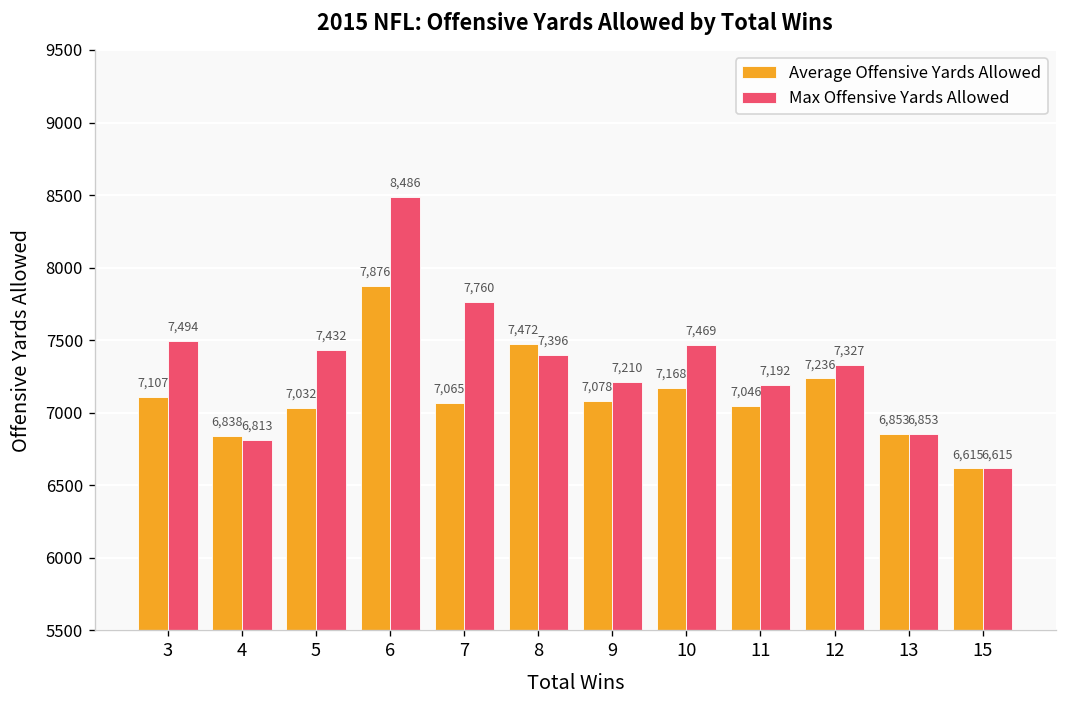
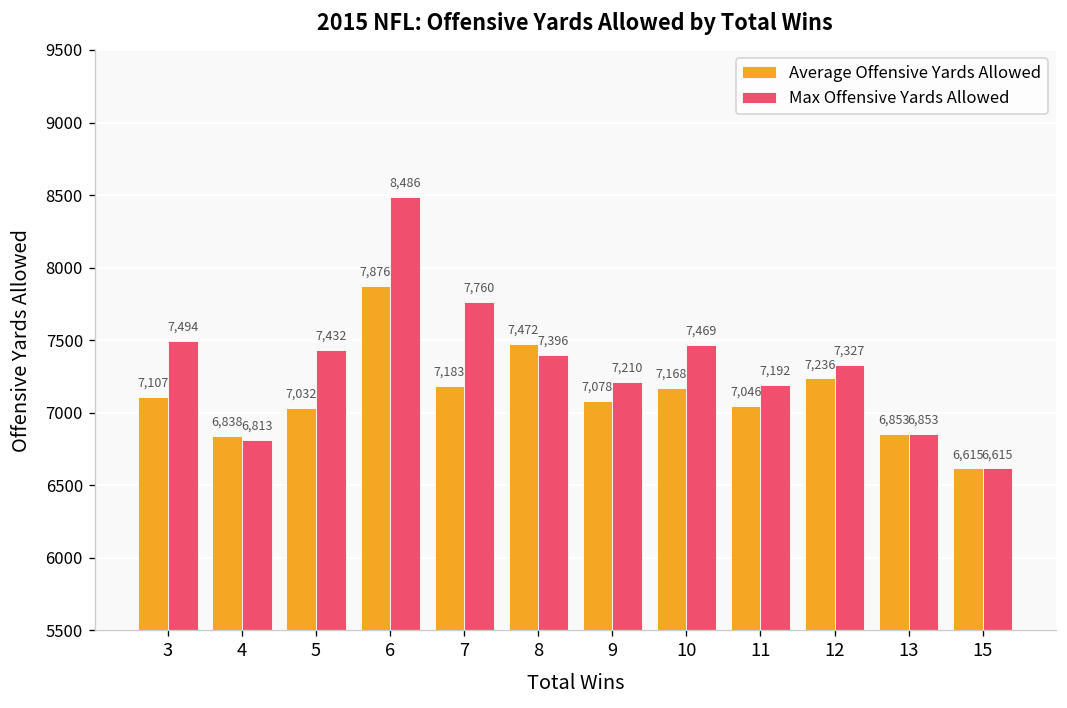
  {
    "Average Offensive Yards Allowed": {
      "3": "7,107",
      "4": "6,838",
      "6": "7,876",
-     "7": "7,065",
+     "7": "7,183",
      "8": "7,472",
      "9": "7,078",
      "10": "7,168",
      "11": "7,046",
      "12": "7,236",
      "13": "6,853",
      "15": "6,615"
    },
    "Max Offensive Yards Allowed": {
      "3": "7,494",
      "4": "6,813",
      "5": "7,432",
      "6": "8,486",
      "7": "7,760",
      "8": "7,396",
      "9": "7,210",
      "10": "7,469",
      "11": "7,192",
      "12": "7,327",
      "13": "6,853",
      "15": "6,615"
    }
  }
